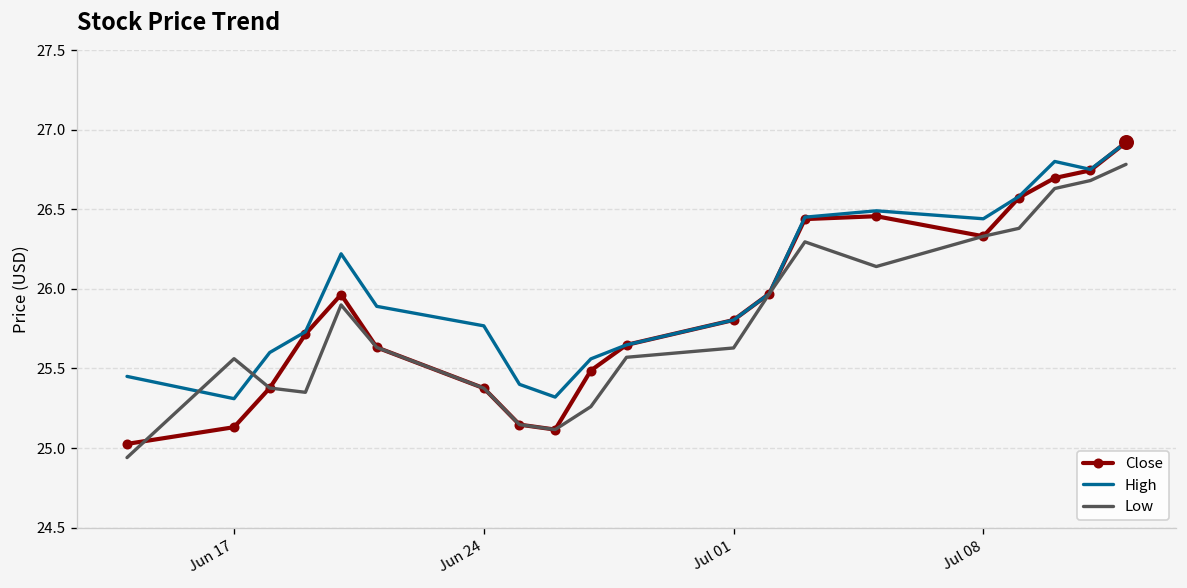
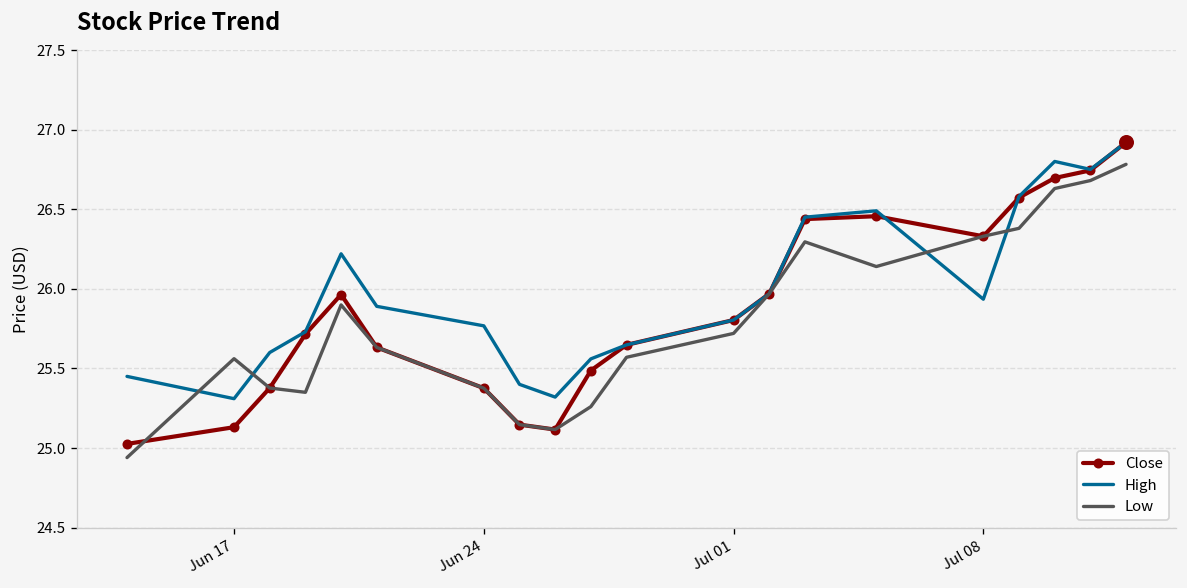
  {
    "High": {
      "Jun 17": 25.31,
      "Jun 24": 25.77,
-     "Jul 08": 26.44
+     "Jul 08": 25.93
    },
    "Low": {
      "Jun 17": 25.56,
-     "Jul 01": 25.63
+     "Jul 01": 25.72
    }
  }
